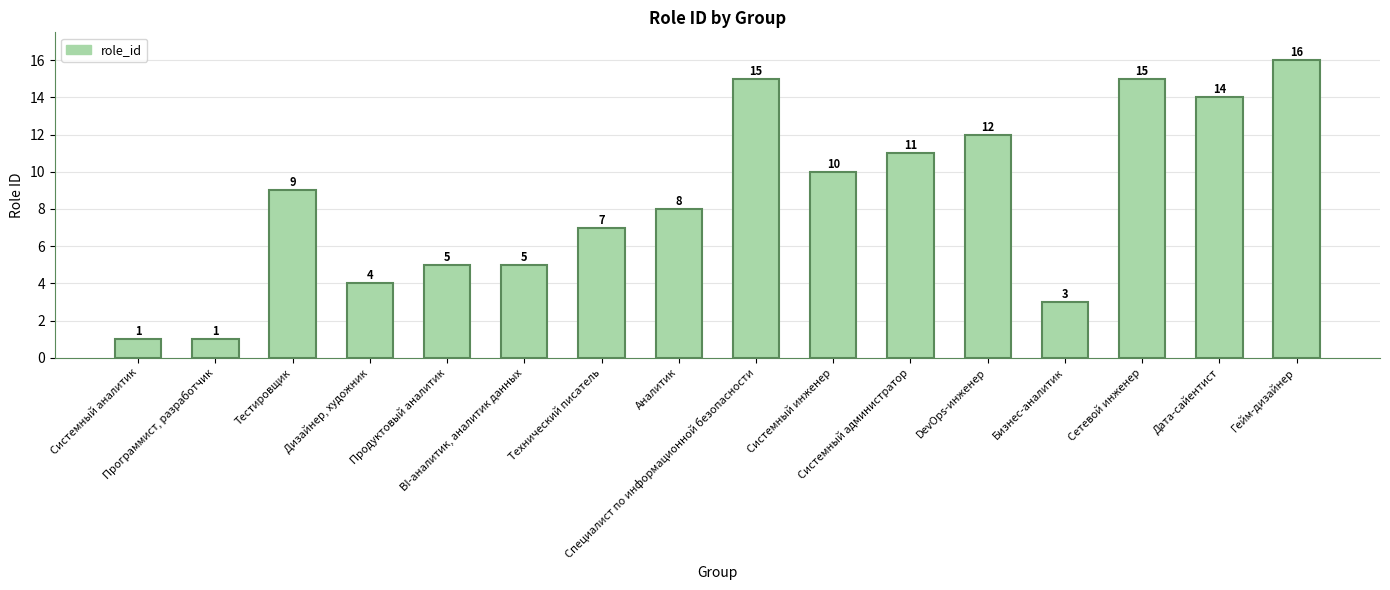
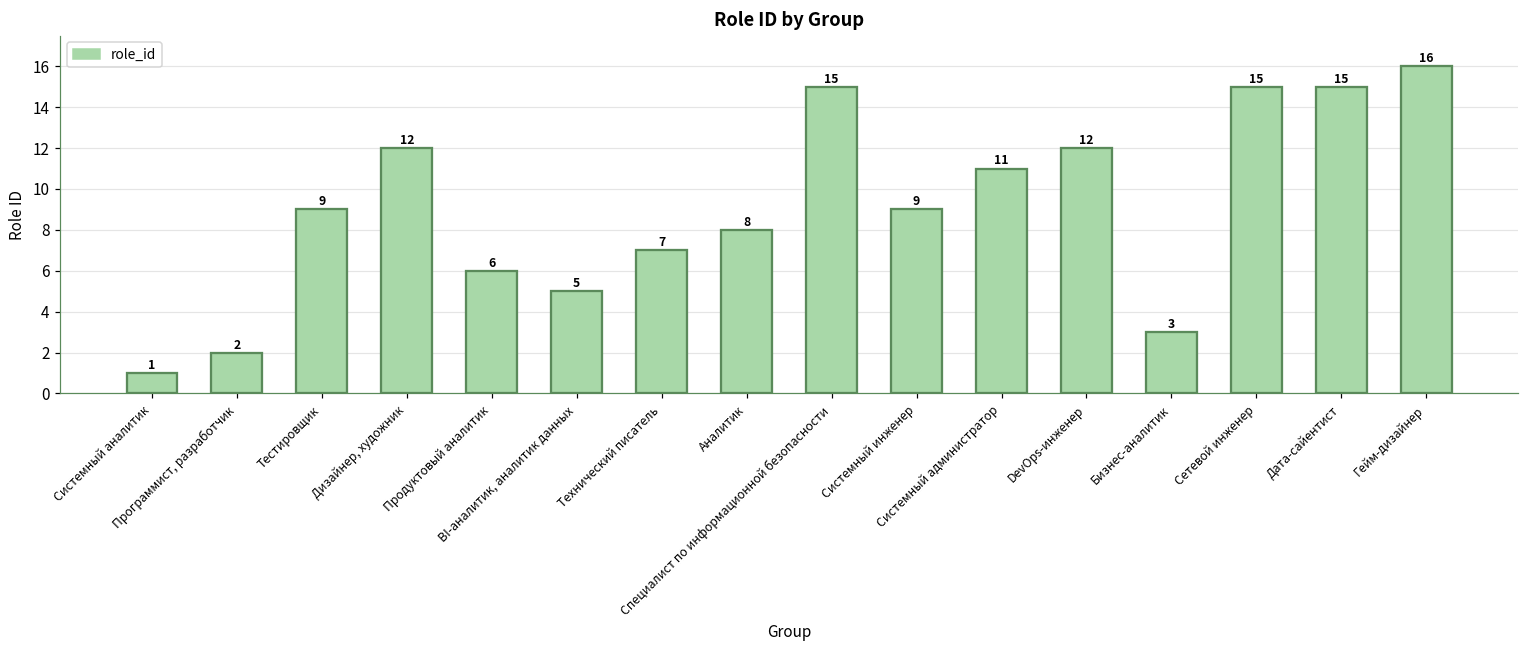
  {
    "Системный аналитик": 1,
-   "Программист, разработчик": 1,
+   "Программист, разработчик": 2,
    "Тестировщик": 9,
-   "Дизайнер, художник": 4,
-   "Продуктовый аналитик": 5,
+   "Дизайнер, художник": 12,
+   "Продуктовый аналитик": 6,
    "BI-аналитик, аналитик данных": 5,
    "Технический писатель": 7,
    "Аналитик": 8,
    "Специалист по информационной безопасности": 15,
-   "Системный инженер": 10,
+   "Системный инженер": 9,
    "Системный администратор": 11,
    "DevOps-инженер": 12,
    "Бизнес-аналитик": 3,
    "Сетевой инженер": 15,
-   "Дата-сайентист": 14,
+   "Дата-сайентист": 15,
    "Гейм-дизайнер": 16
  }
